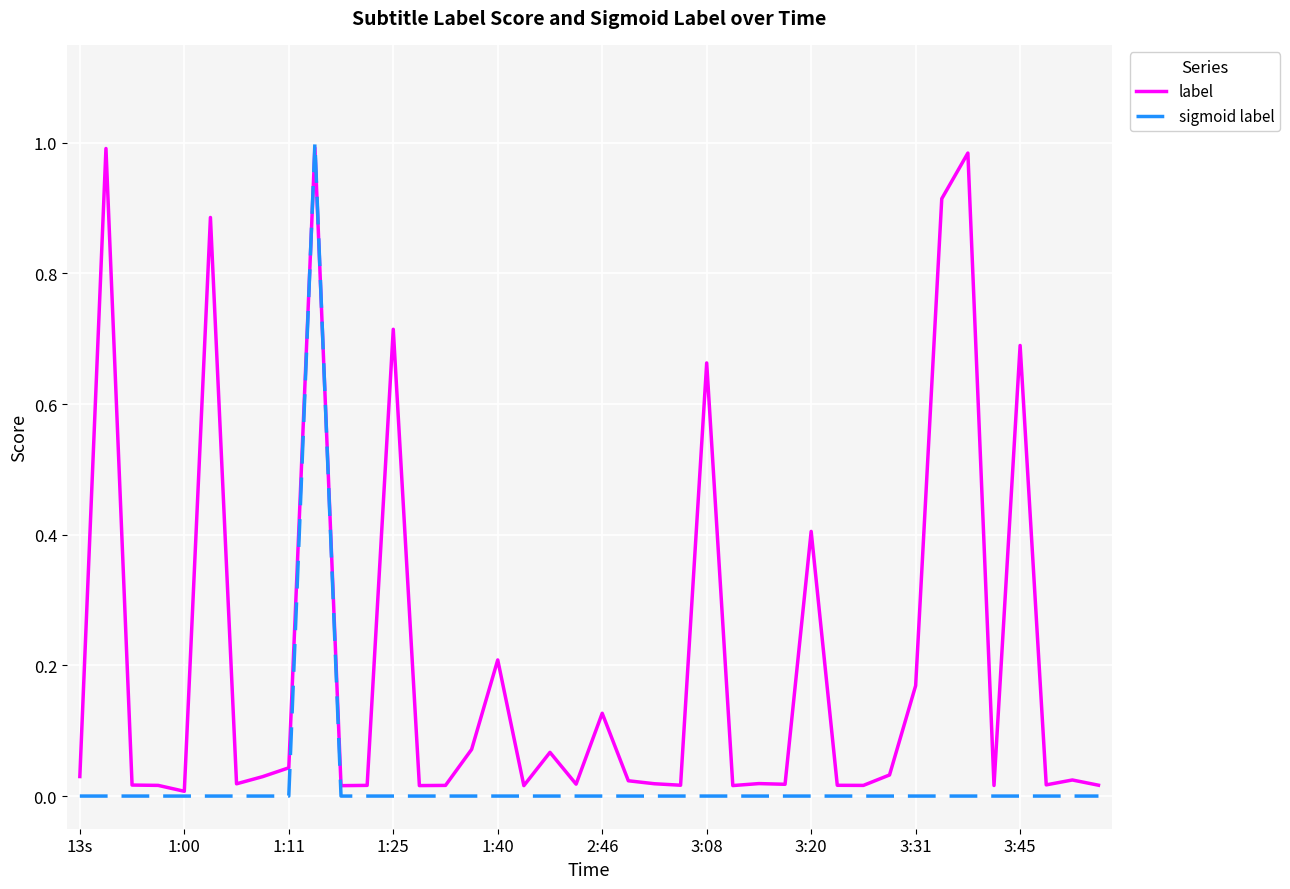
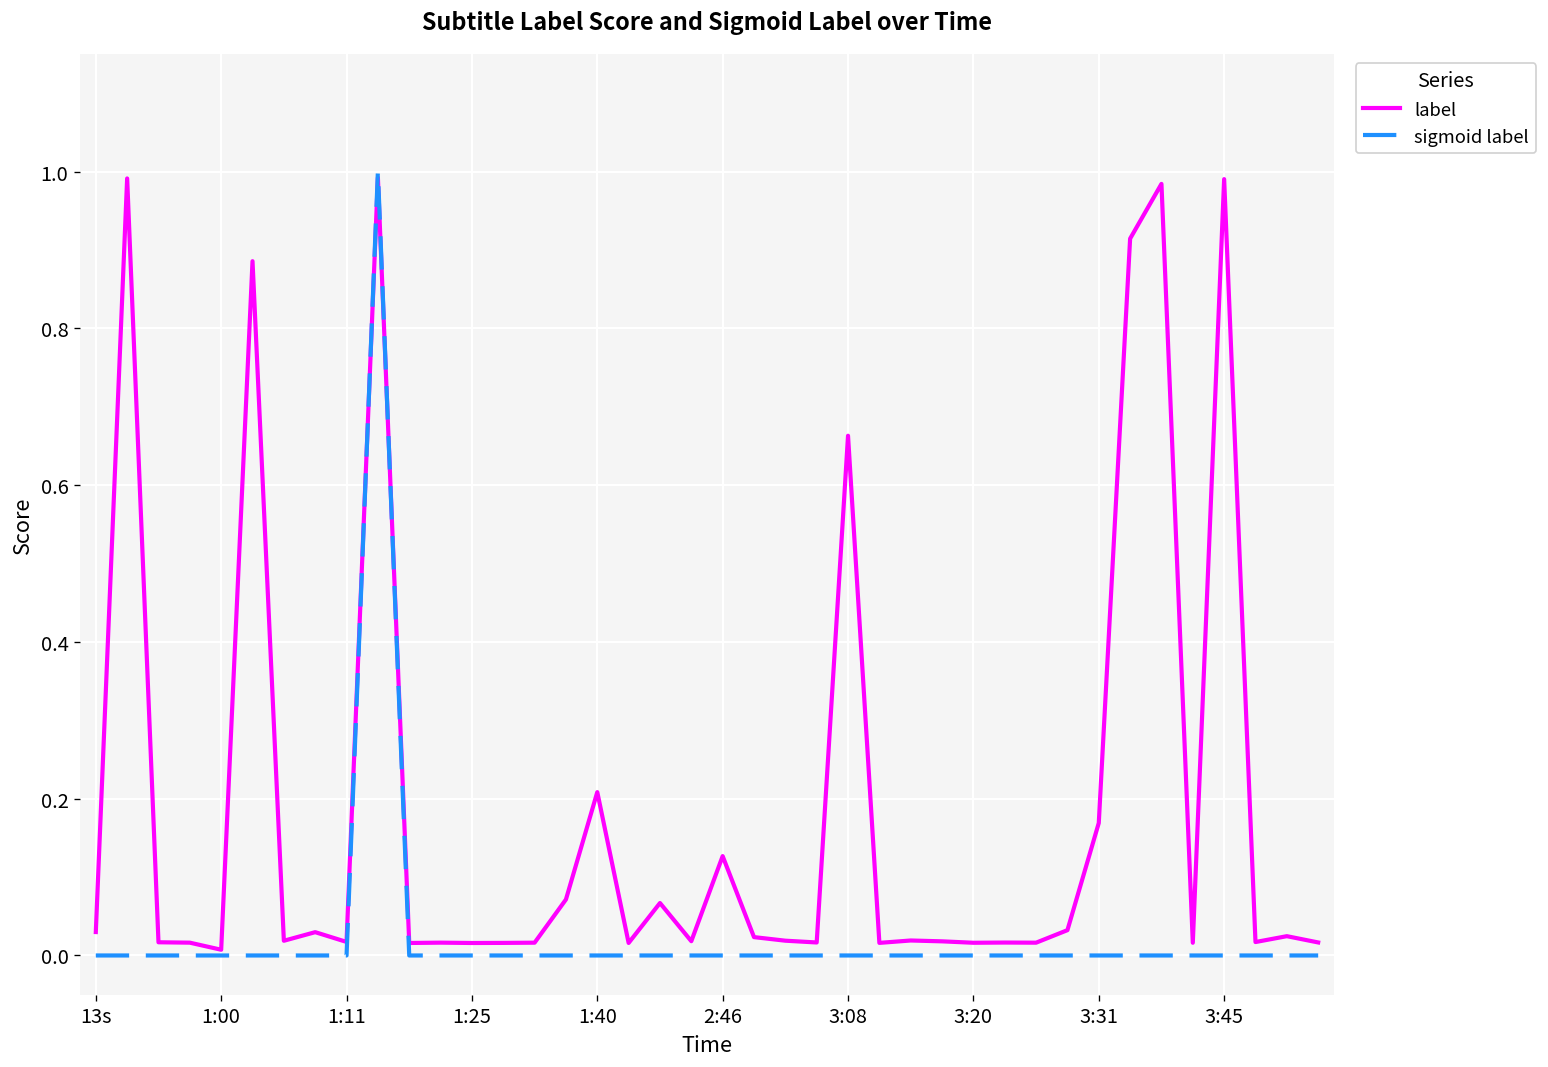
  {
    "label": {
      "13s": 0.03,
      "1:00": 0.01,
-     "1:11": 0.04,
-     "1:25": 0.71,
+     "1:11": 0.02,
+     "1:25": 0.02,
      "1:40": 0.21,
      "2:46": 0.13,
      "3:08": 0.66,
-     "3:20": 0.41,
+     "3:20": 0.02,
      "3:31": 0.17,
-     "3:45": 0.69
+     "3:45": 0.99
    },
    "sigmoid label": {
      "13s": 0.00,
      "1:00": 0.00,
      "1:11": 0.00,
      "1:25": 0.00,
      "1:40": 0.00,
      "2:46": 0.00,
      "3:08": 0.00,
      "3:20": 0.00,
      "3:31": 0.00,
      "3:45": 0.00
    }
  }
